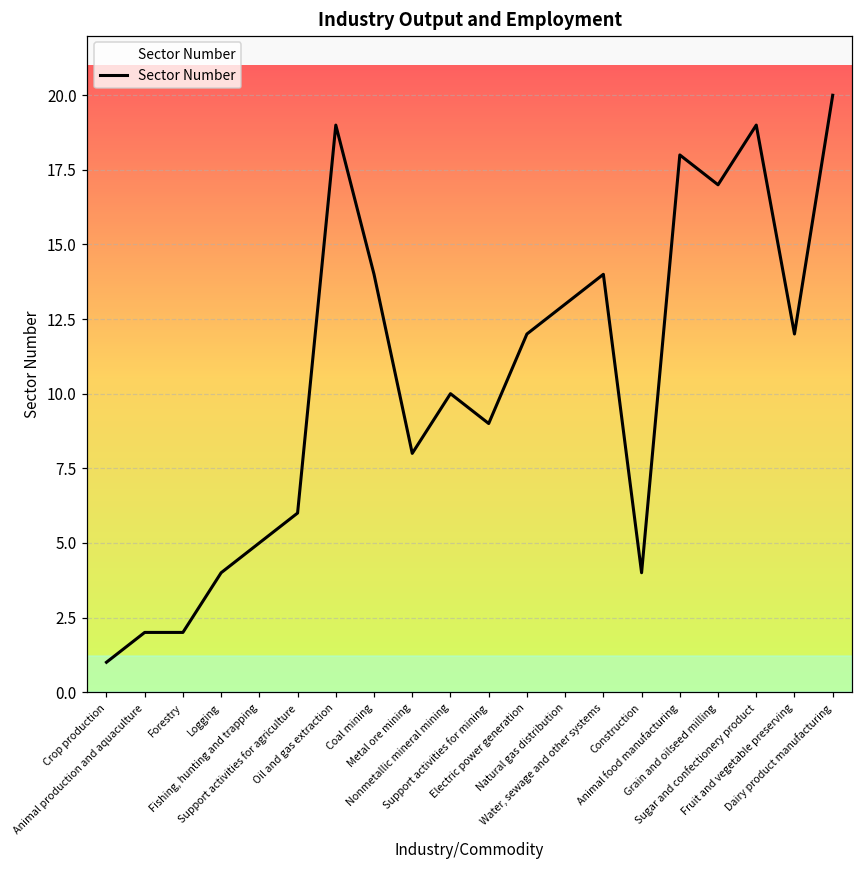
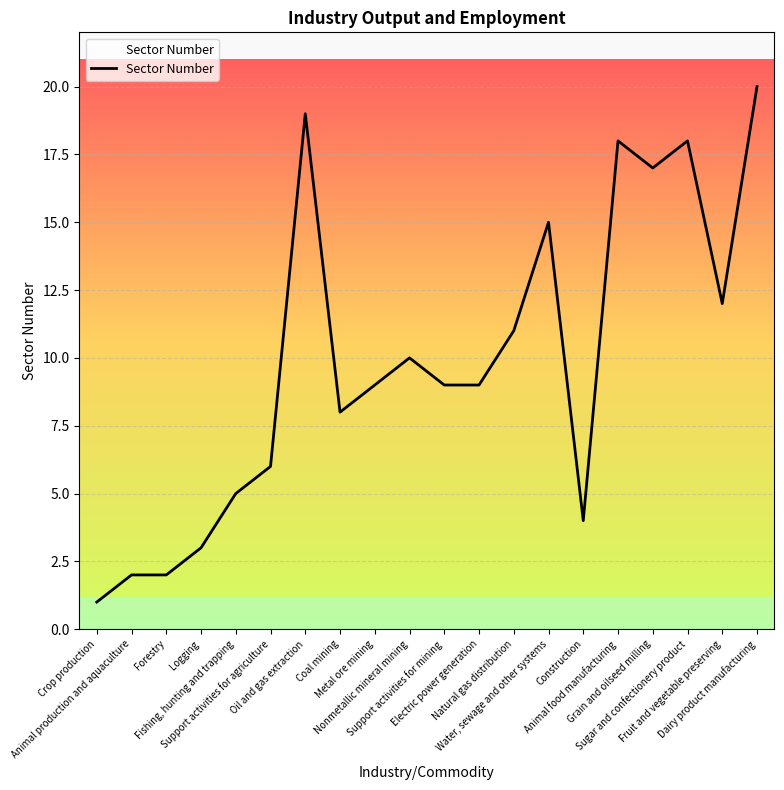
  {
    "Animal production and aquaculture": 2,
    "Forestry": 2,
-   "Logging": 4,
+   "Logging": 3,
    "Fishing, hunting and trapping": 5,
    "Support activities for agriculture": 6,
    "Oil and gas extraction": 19,
-   "Coal mining": 14,
-   "Metal ore mining": 8,
+   "Coal mining": 8,
+   "Metal ore mining": 9,
    "Nonmetallic mineral mining": 10,
    "Support activities for mining": 9,
-   "Electric power generation": 12,
-   "Natural gas distribution": 13,
-   "Water, sewage and other systems": 14,
+   "Electric power generation": 9,
+   "Natural gas distribution": 11,
+   "Water, sewage and other systems": 15,
    "Construction": 4,
    "Animal food manufacturing": 18,
    "Grain and oilseed milling": 17,
-   "Sugar and confectionery product": 19,
+   "Sugar and confectionery product": 18,
    "Fruit and vegetable preserving": 12,
    "Dairy product manufacturing": 20
  }
